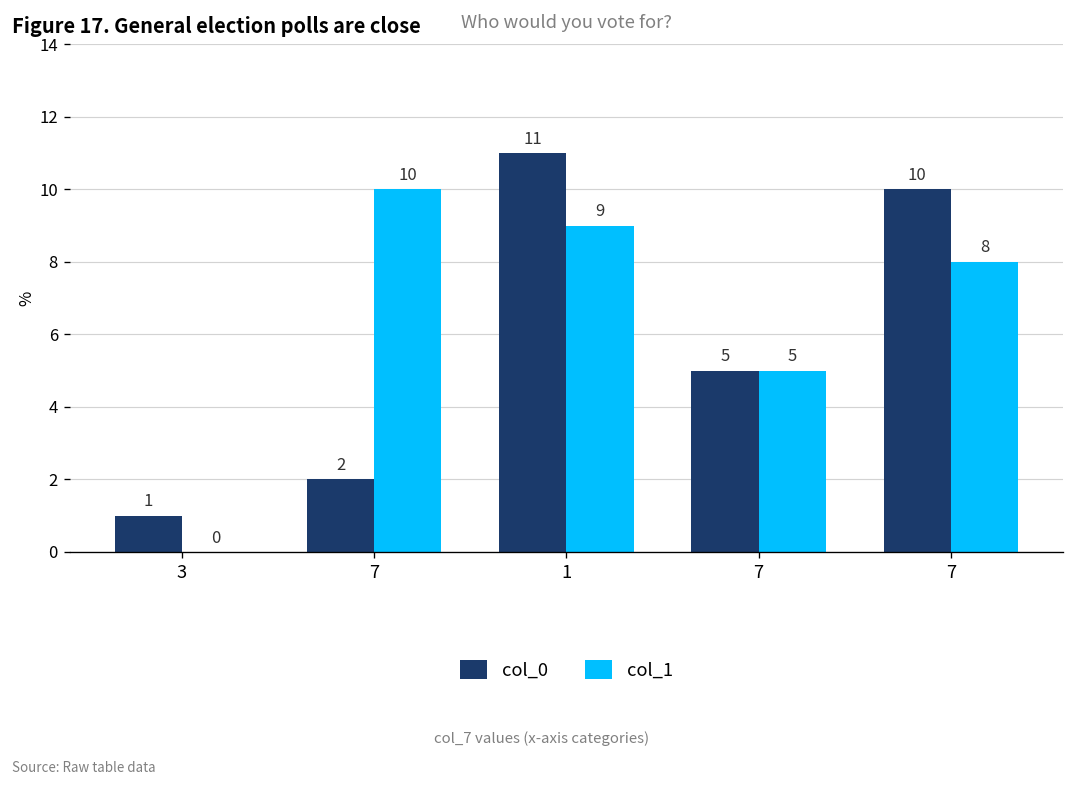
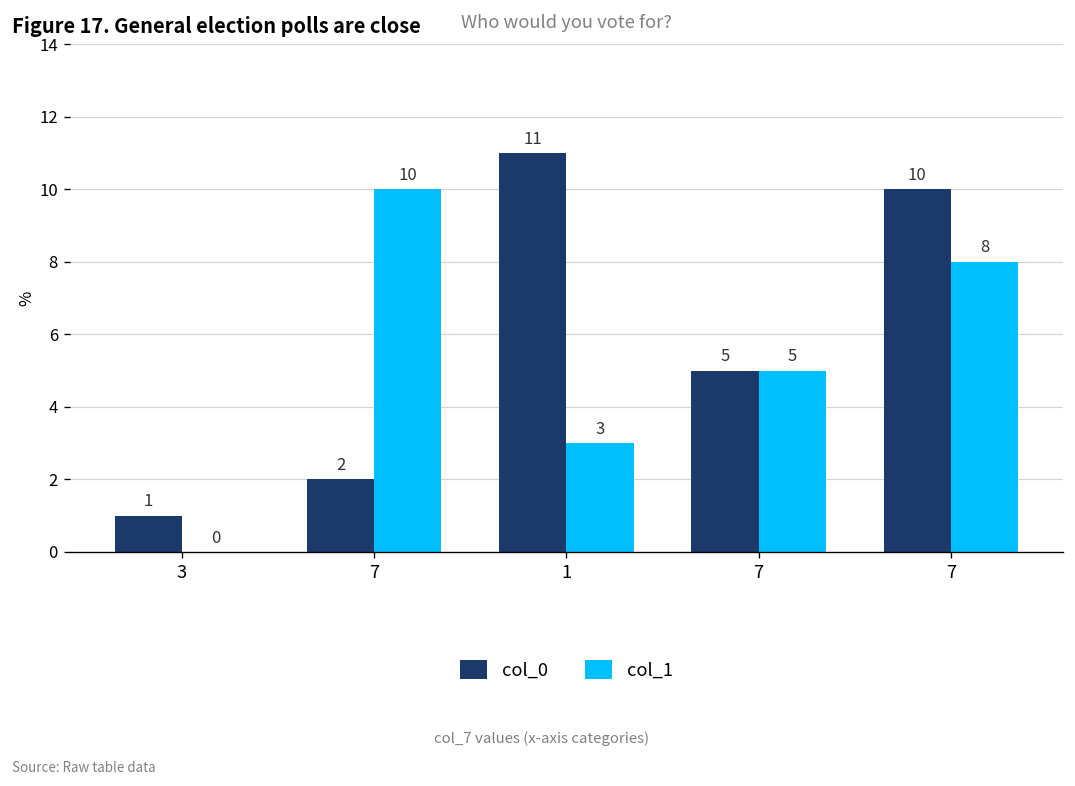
  {
    "col_0": {
      "3": 1,
      "1": 11
    },
    "col_1": {
      "3": 0,
-     "1": 9
+     "1": 3
    }
  }
